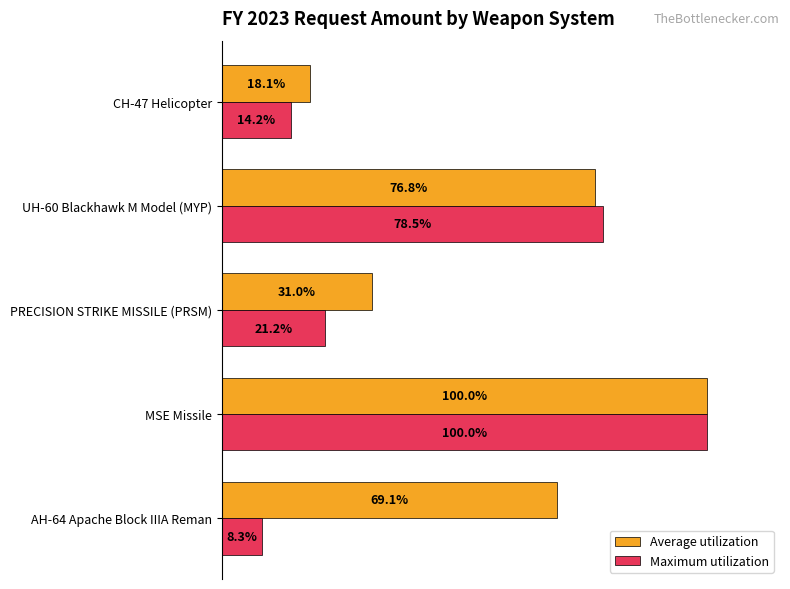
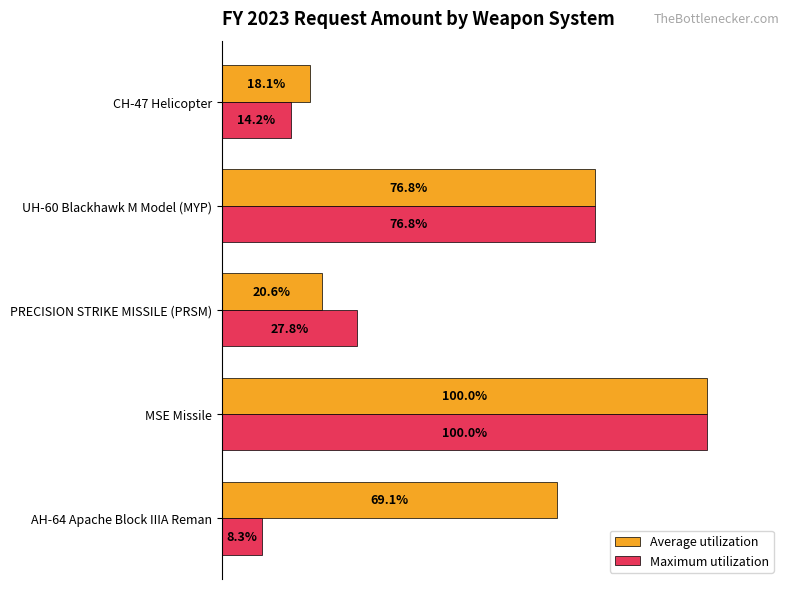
  {
    "Average utilization": {
      "CH-47 Helicopter": "18.1%",
      "UH-60 Blackhawk M Model (MYP)": "76.8%",
-     "PRECISION STRIKE MISSILE (PRSM)": "31.0%",
+     "PRECISION STRIKE MISSILE (PRSM)": "20.6%",
      "MSE Missile": "100.0%",
      "AH-64 Apache Block IIIA Reman": "69.1%"
    },
    "Maximum utilization": {
      "CH-47 Helicopter": "14.2%",
-     "UH-60 Blackhawk M Model (MYP)": "78.5%",
-     "PRECISION STRIKE MISSILE (PRSM)": "21.2%",
+     "UH-60 Blackhawk M Model (MYP)": "76.8%",
+     "PRECISION STRIKE MISSILE (PRSM)": "27.8%",
      "MSE Missile": "100.0%",
      "AH-64 Apache Block IIIA Reman": "8.3%"
    }
  }
